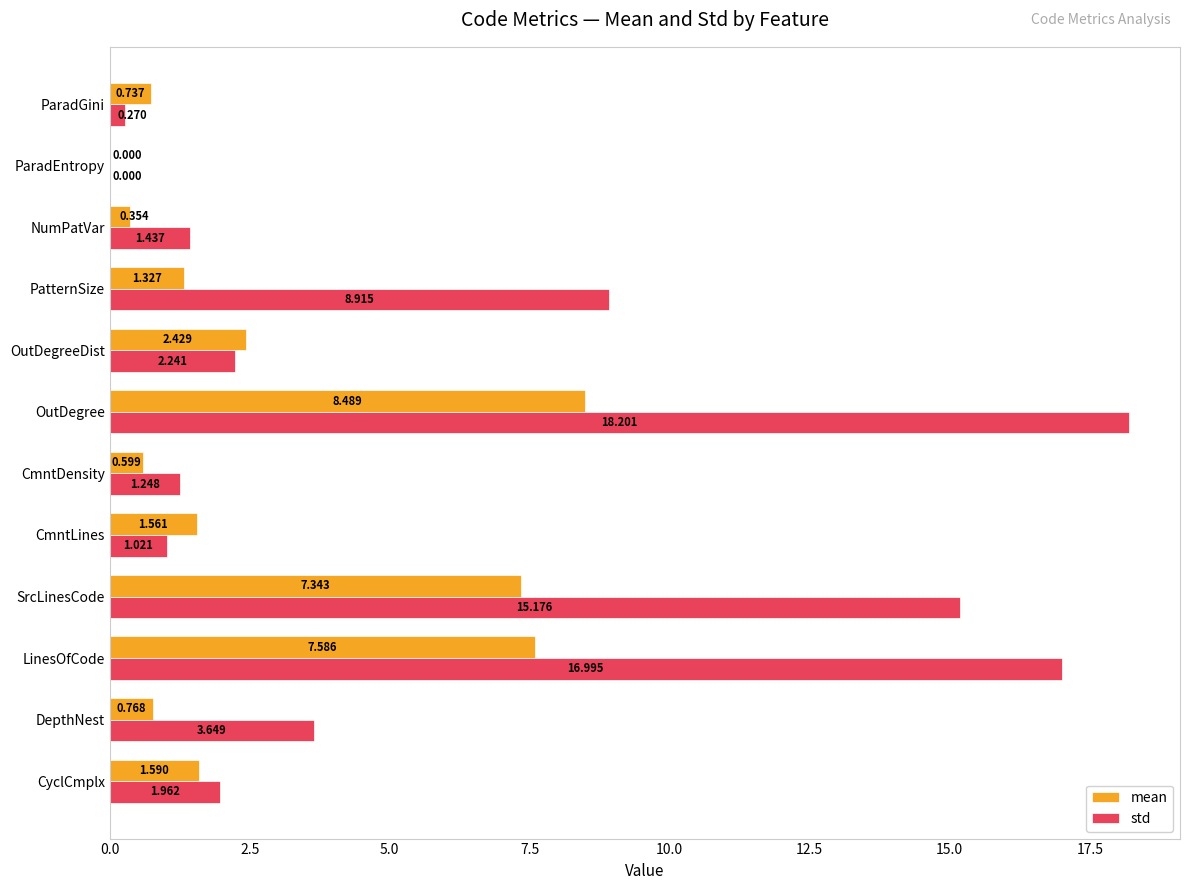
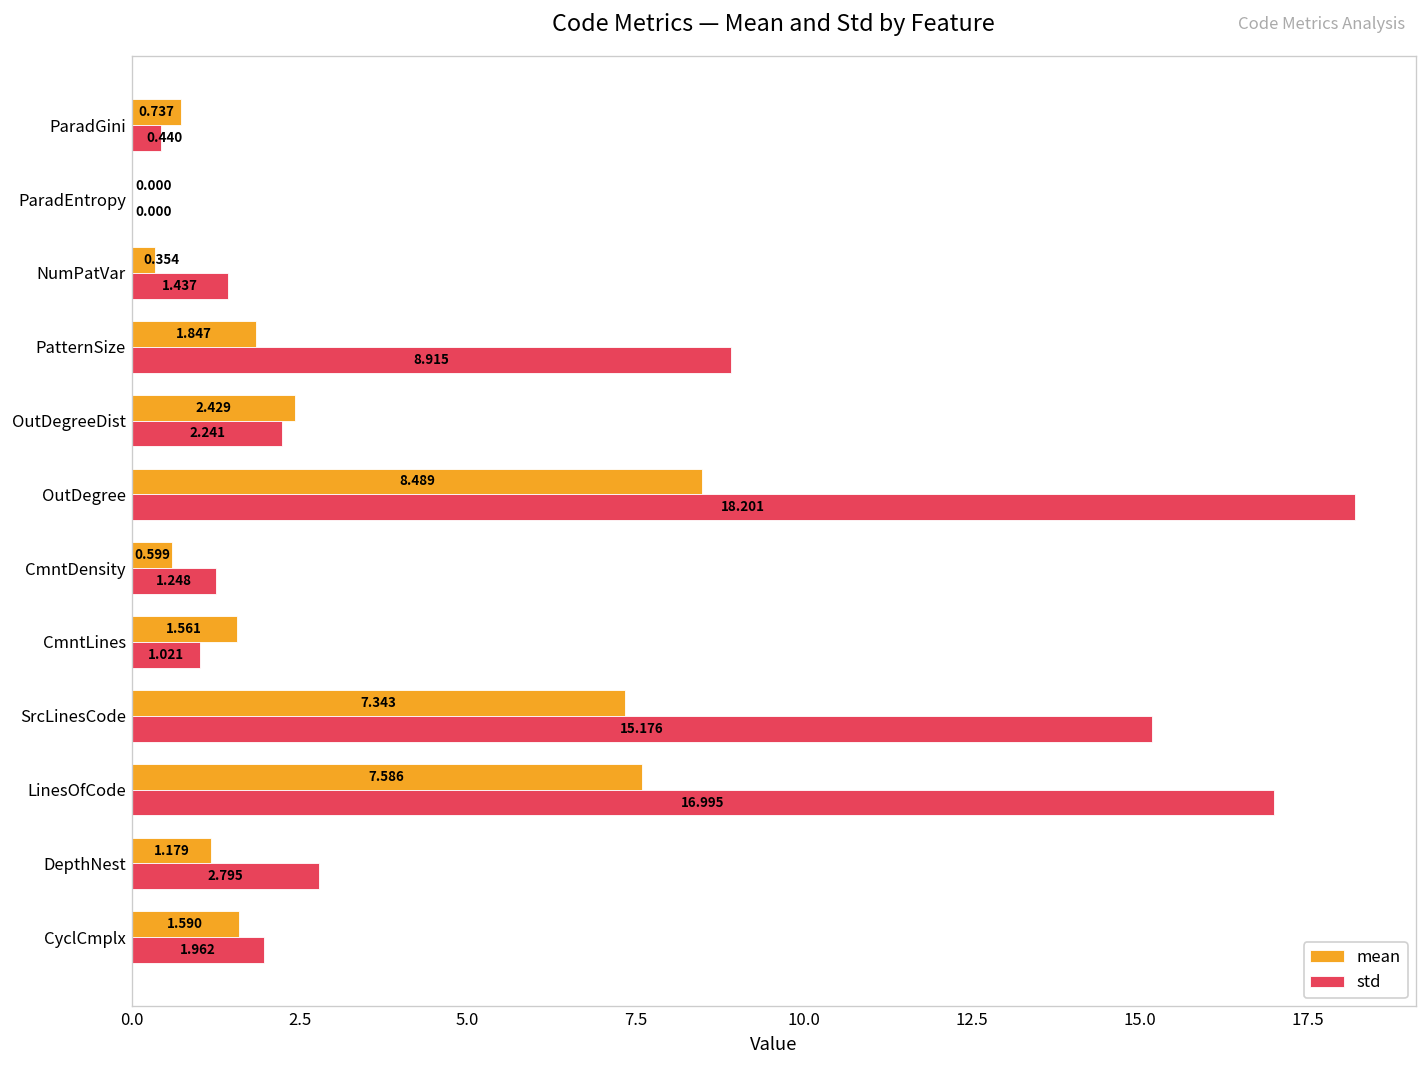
  {
    "mean": {
      "ParadGini": 0.737,
      "ParadEntropy": 0.000,
      "NumPatVar": 0.354,
-     "PatternSize": 1.327,
+     "PatternSize": 1.847,
      "OutDegreeDist": 2.429,
      "OutDegree": 8.489,
      "CmntDensity": 0.599,
      "CmntLines": 1.561,
      "SrcLinesCode": 7.343,
      "LinesOfCode": 7.586,
-     "DepthNest": 0.768,
+     "DepthNest": 1.179,
      "CyclCmplx": 1.590
    },
    "std": {
-     "ParadGini": 0.270,
+     "ParadGini": 0.440,
      "ParadEntropy": 0.000,
      "NumPatVar": 1.437,
      "PatternSize": 8.915,
      "OutDegreeDist": 2.241,
      "OutDegree": 18.201,
      "CmntDensity": 1.248,
      "CmntLines": 1.021,
      "SrcLinesCode": 15.176,
      "LinesOfCode": 16.995,
-     "DepthNest": 3.649,
+     "DepthNest": 2.795,
      "CyclCmplx": 1.962
    }
  }
